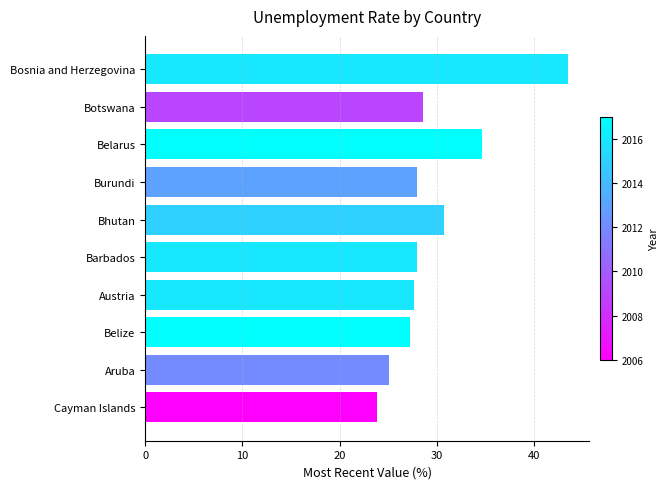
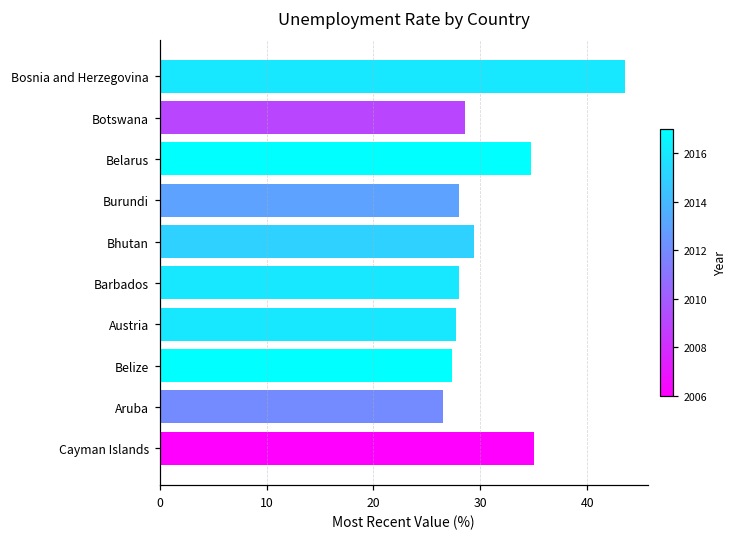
  {
    "Bosnia and Herzegovina": 44,
    "Botswana": 29,
    "Belarus": 35,
    "Burundi": 28,
-   "Bhutan": 31,
+   "Bhutan": 29,
    "Barbados": 28,
    "Austria": 28,
    "Belize": 27,
-   "Aruba": 25,
-   "Cayman Islands": 24
+   "Aruba": 27,
+   "Cayman Islands": 35
  }
